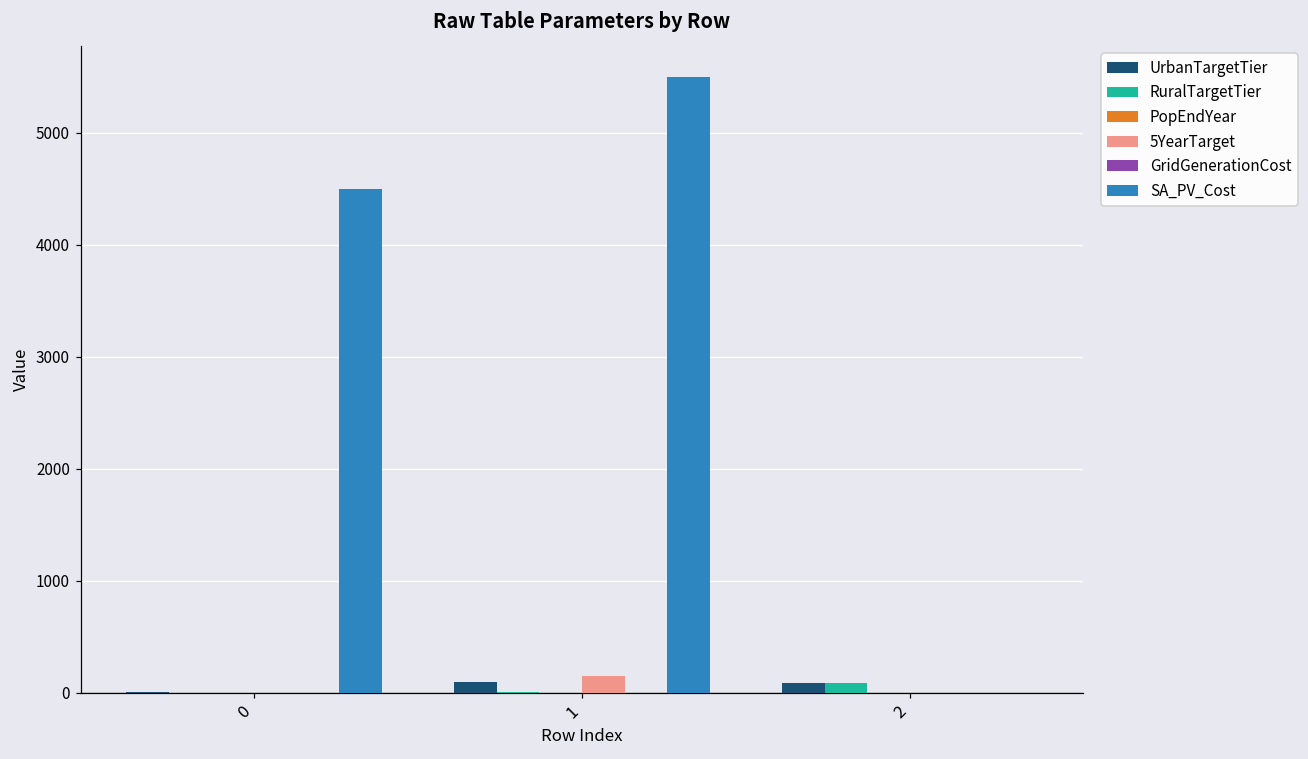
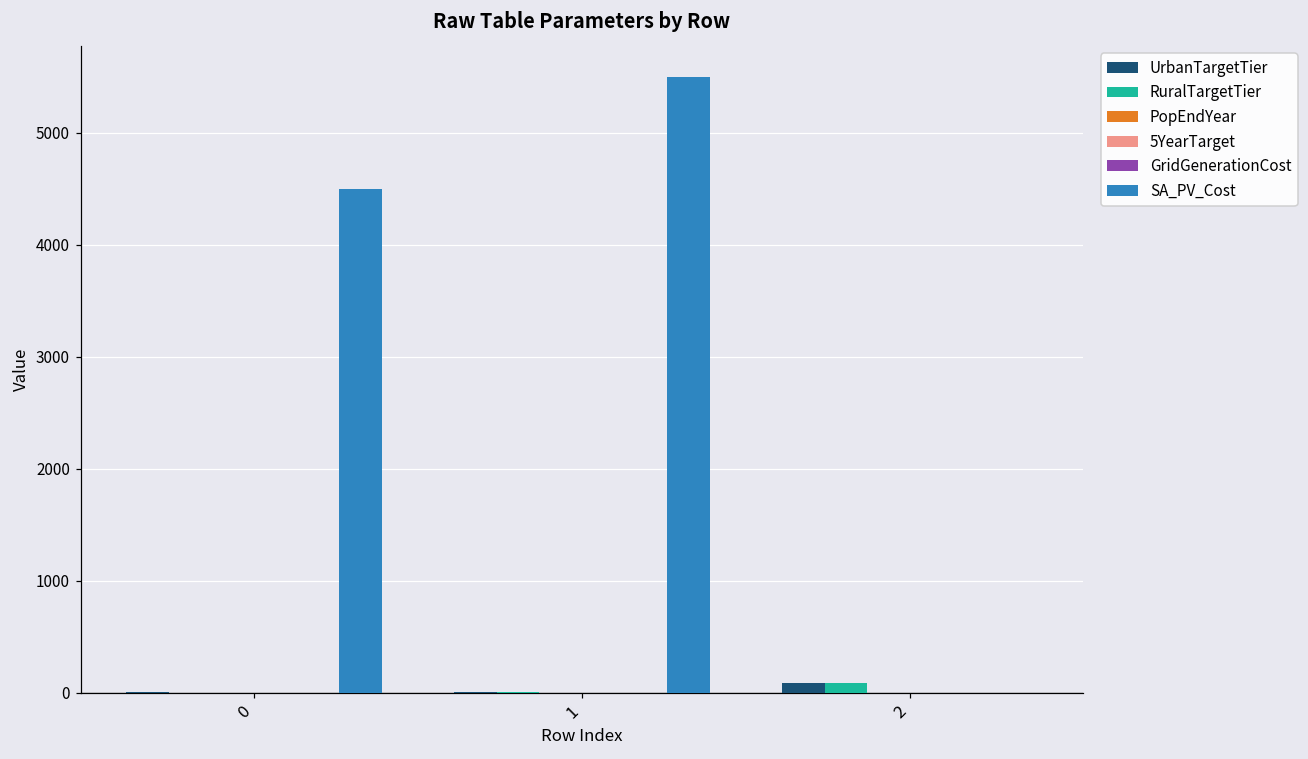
  {
    "UrbanTargetTier": {
-     "1": 100,
+     "1": 0,
      "2": 90
    },
    "RuralTargetTier": {
      "2": 90
    },
    "PopEndYear": {
      "0": 0,
      "2": 0
    },
    "5YearTarget": {
-     "1": 150,
+     "1": 0,
      "2": 0
    },
    "GridGenerationCost": {
      "2": 0
    },
    "SA_PV_Cost": {
      "0": 4500,
      "1": 5500,
      "2": 0
    }
  }
